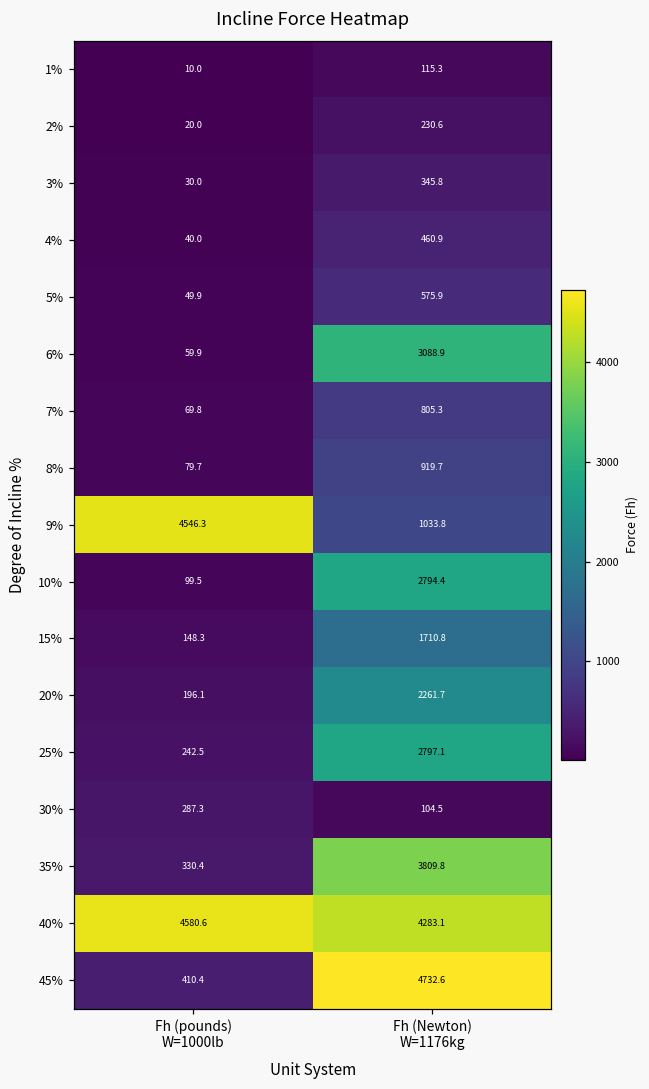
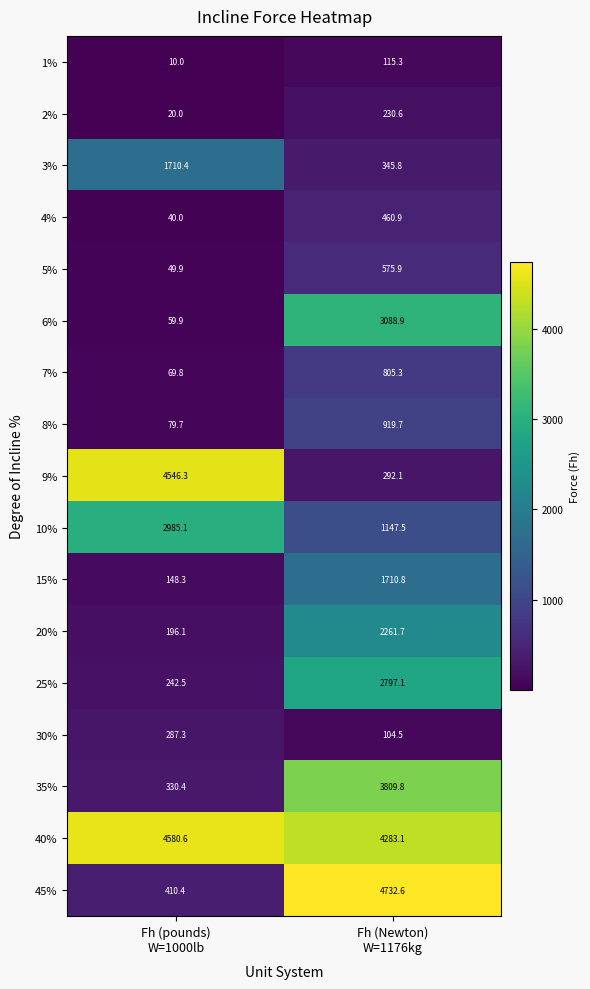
  {
    "1%": {
      "Fh (pounds) W=1000lb": 10.0,
      "Fh (Newton) W=1176kg": 115.3
    },
    "2%": {
      "Fh (pounds) W=1000lb": 20.0,
      "Fh (Newton) W=1176kg": 230.6
    },
    "3%": {
-     "Fh (pounds) W=1000lb": 30.0,
+     "Fh (pounds) W=1000lb": 1710.4,
      "Fh (Newton) W=1176kg": 345.8
    },
    "4%": {
      "Fh (pounds) W=1000lb": 40.0,
      "Fh (Newton) W=1176kg": 460.9
    },
    "5%": {
      "Fh (pounds) W=1000lb": 49.9,
      "Fh (Newton) W=1176kg": 575.9
    },
    "6%": {
      "Fh (pounds) W=1000lb": 59.9,
      "Fh (Newton) W=1176kg": 3088.9
    },
    "7%": {
      "Fh (pounds) W=1000lb": 69.8,
      "Fh (Newton) W=1176kg": 805.3
    },
    "8%": {
      "Fh (pounds) W=1000lb": 79.7,
      "Fh (Newton) W=1176kg": 919.7
    },
    "9%": {
      "Fh (pounds) W=1000lb": 4546.3,
-     "Fh (Newton) W=1176kg": 1033.8
+     "Fh (Newton) W=1176kg": 292.1
    },
    "10%": {
-     "Fh (pounds) W=1000lb": 99.5,
-     "Fh (Newton) W=1176kg": 2794.4
+     "Fh (pounds) W=1000lb": 2985.1,
+     "Fh (Newton) W=1176kg": 1147.5
    },
    "15%": {
      "Fh (pounds) W=1000lb": 148.3,
      "Fh (Newton) W=1176kg": 1710.8
    },
    "20%": {
      "Fh (pounds) W=1000lb": 196.1,
      "Fh (Newton) W=1176kg": 2261.7
    },
    "25%": {
      "Fh (pounds) W=1000lb": 242.5,
      "Fh (Newton) W=1176kg": 2797.1
    },
    "30%": {
      "Fh (pounds) W=1000lb": 287.3,
      "Fh (Newton) W=1176kg": 104.5
    },
    "35%": {
      "Fh (pounds) W=1000lb": 330.4,
      "Fh (Newton) W=1176kg": 3809.8
    },
    "40%": {
      "Fh (pounds) W=1000lb": 4580.6,
      "Fh (Newton) W=1176kg": 4283.1
    },
    "45%": {
      "Fh (pounds) W=1000lb": 410.4,
      "Fh (Newton) W=1176kg": 4732.6
    }
  }
